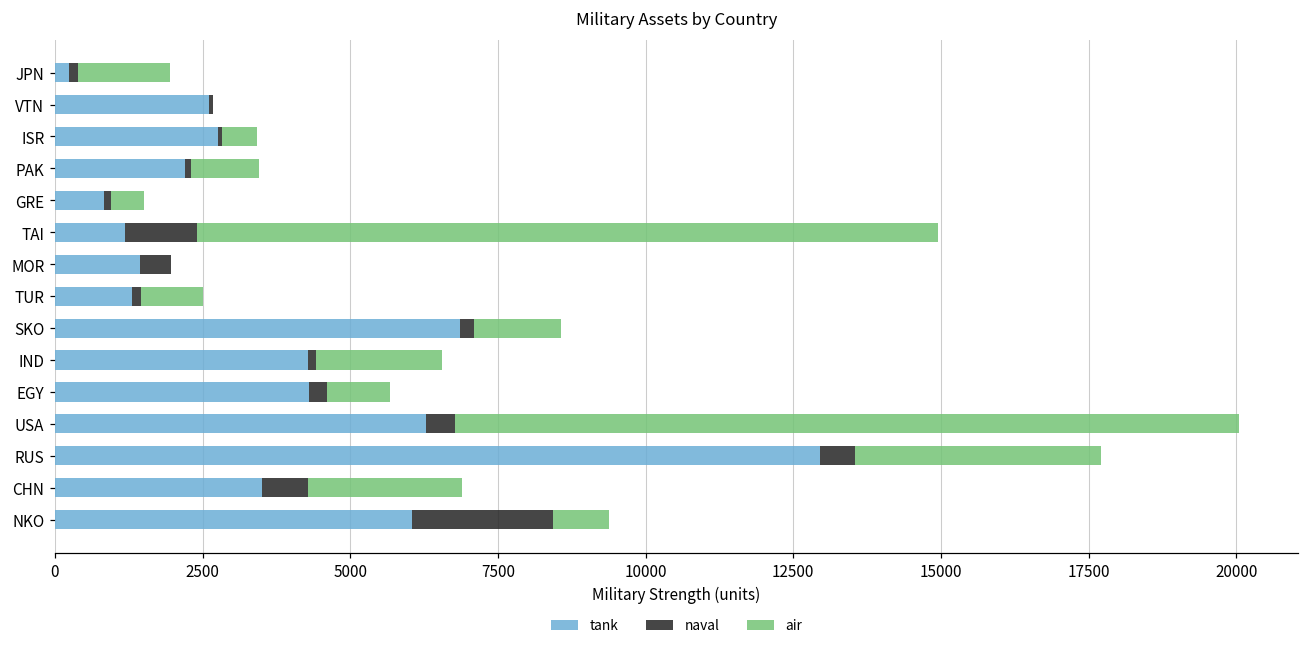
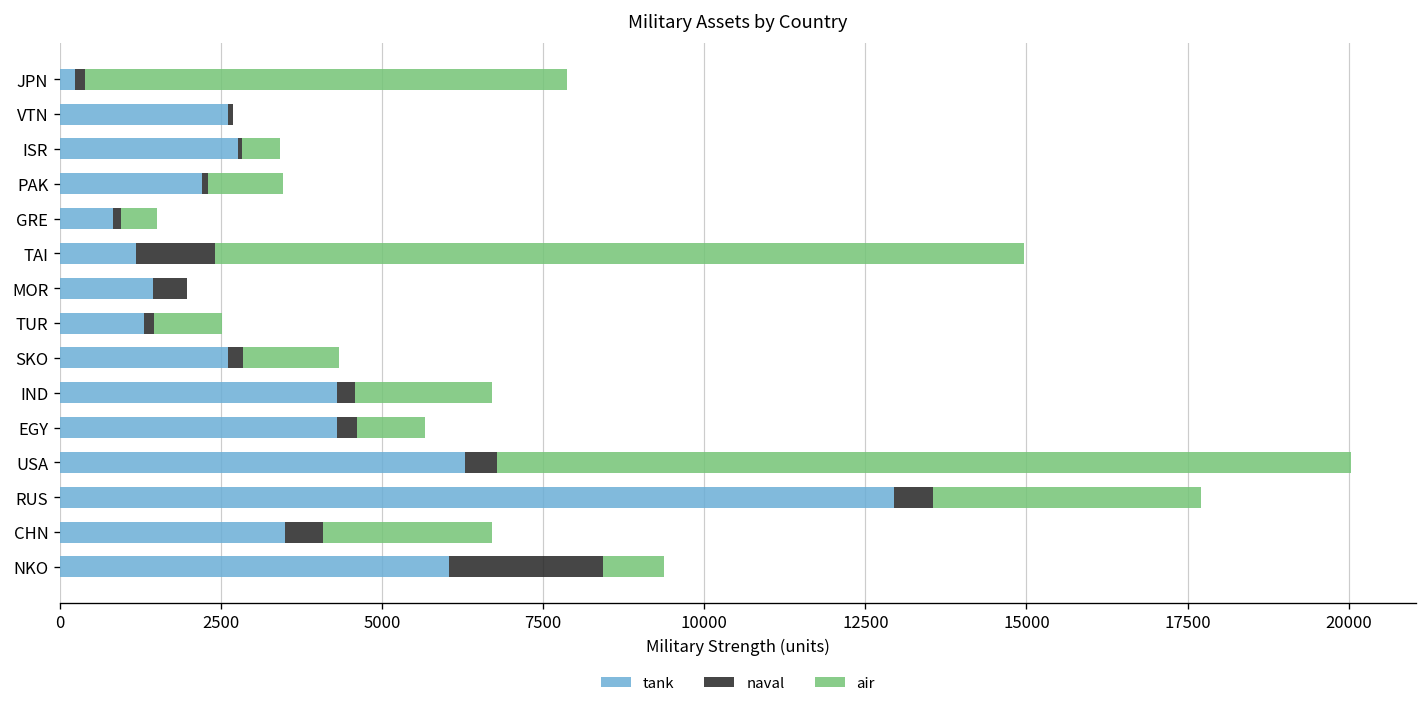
  {
    "tank": {
      "JPN": 200,
      "VTN": 2600,
      "ISR": 2800,
      "PAK": 2200,
      "GRE": 800,
      "TAI": 1200,
      "MOR": 1400,
      "TUR": 1300,
-     "SKO": 6900,
+     "SKO": 2600,
      "IND": 4300,
      "EGY": 4300,
      "USA": 6300,
      "RUS": 13000,
      "CHN": 3500,
      "NKO": 6000
    },
    "naval": {
      "JPN": 200,
      "VTN": 100,
      "ISR": 100,
      "PAK": 100,
      "GRE": 100,
      "TAI": 1200,
      "MOR": 500,
      "TUR": 100,
      "SKO": 200,
-     "IND": 100,
+     "IND": 300,
      "EGY": 300,
      "USA": 500,
      "RUS": 600,
-     "CHN": 800,
+     "CHN": 600,
      "NKO": 2400
    },
    "air": {
-     "JPN": 1600,
+     "JPN": 7500,
      "VTN": 0,
      "ISR": 600,
      "PAK": 1200,
      "GRE": 600,
      "TAI": 12500,
      "MOR": 0,
      "TUR": 1100,
      "SKO": 1500,
      "IND": 2100,
      "EGY": 1100,
      "USA": 13300,
      "RUS": 4200,
      "CHN": 2600,
      "NKO": 900
    }
  }
